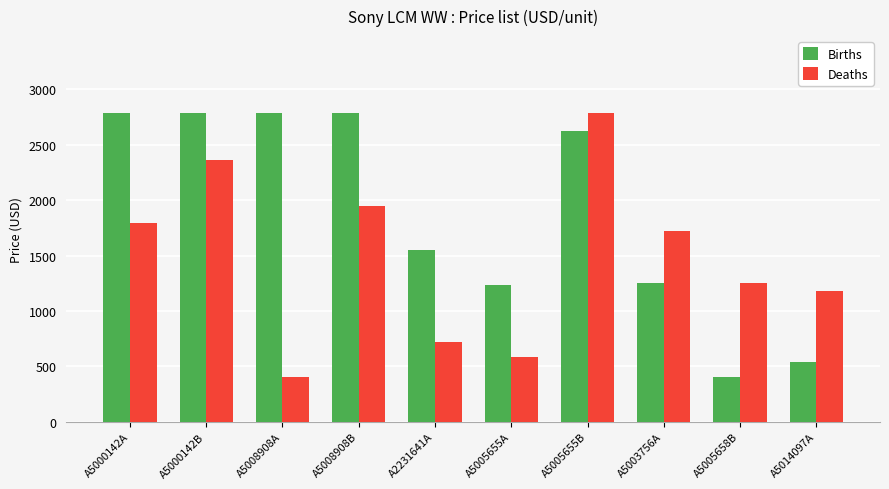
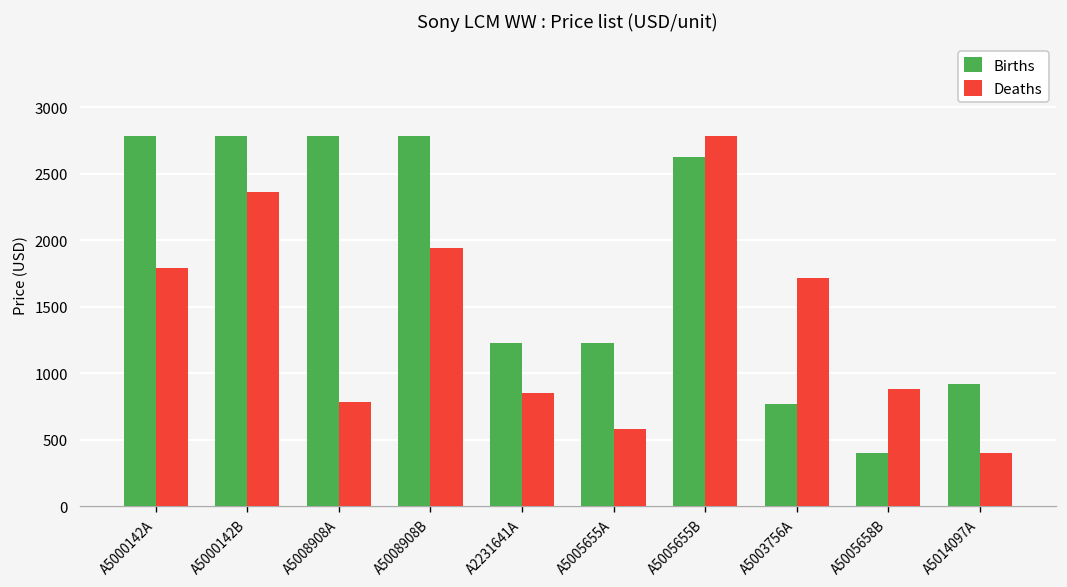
  {
    "Births": {
      "A5000142A": 2780,
      "A5000142B": 2780,
      "A5008908A": 2780,
      "A5008908B": 2780,
-     "A2231641A": 1550,
+     "A2231641A": 1230,
      "A5005655A": 1230,
      "A5005655B": 2620,
-     "A5003756A": 1250,
+     "A5003756A": 770,
      "A5005658B": 400,
-     "A5014097A": 540
+     "A5014097A": 920
    },
    "Deaths": {
      "A5000142A": 1800,
      "A5000142B": 2370,
-     "A5008908A": 400,
+     "A5008908A": 780,
      "A5008908B": 1940,
-     "A2231641A": 720,
+     "A2231641A": 850,
      "A5005655A": 590,
      "A5005655B": 2780,
      "A5003756A": 1720,
-     "A5005658B": 1250,
-     "A5014097A": 1180
+     "A5005658B": 880,
+     "A5014097A": 400
    }
  }
